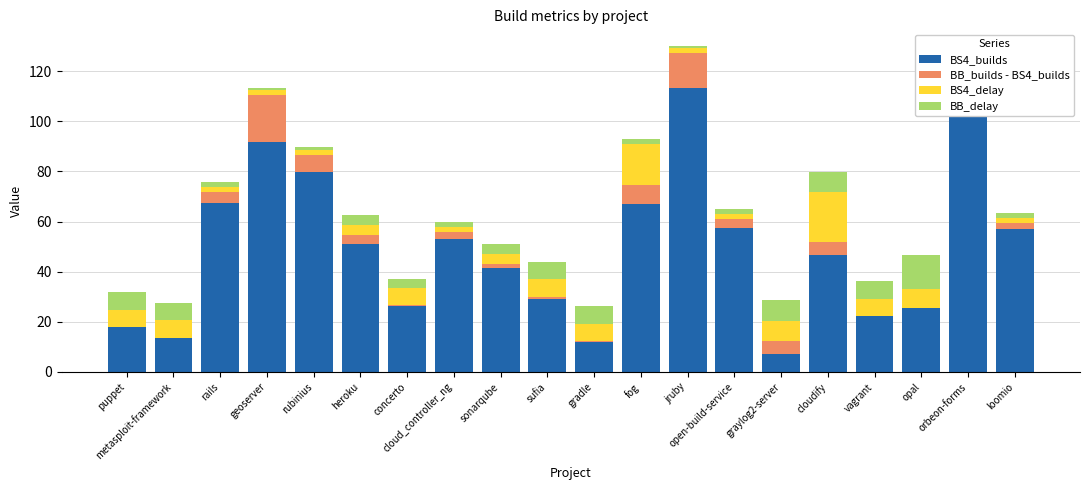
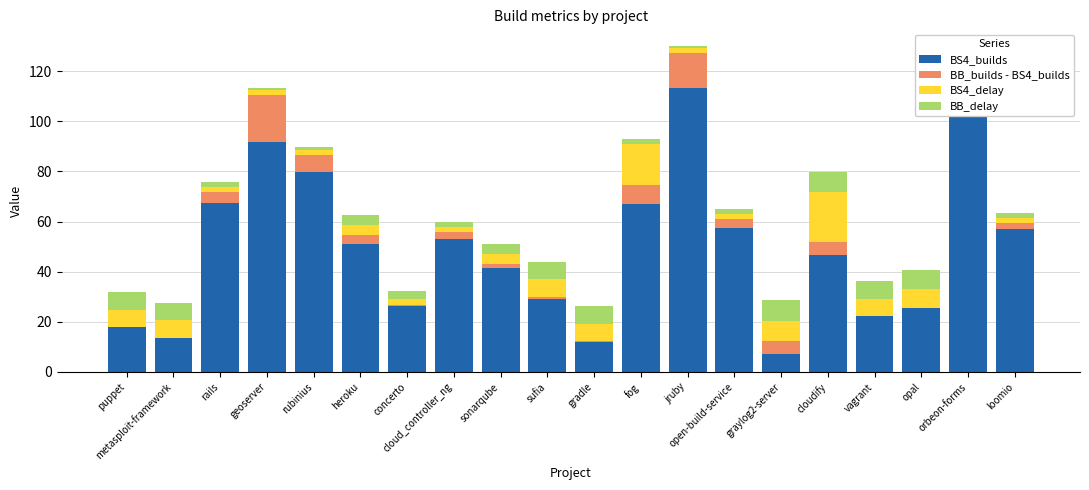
  {
    "BS4_builds": {
      "puppet": 18,
      "metasploit-framework": 13,
      "rails": 67,
      "geoserver": 92,
      "rubinius": 80,
      "heroku": 51,
      "concerto": 26,
      "cloud_controller_ng": 53,
      "sonarqube": 42,
      "sufia": 29,
      "gradle": 12,
      "fog": 67,
      "jruby": 113,
      "open-build-service": 58,
      "graylog2-server": 7,
      "cloudify": 47,
      "vagrant": 22,
      "opal": 25,
      "loomio": 57
    },
    "BS4_delay": {
      "puppet": 7,
      "metasploit-framework": 7,
      "rails": 2,
      "geoserver": 2,
      "rubinius": 2,
      "heroku": 4,
-     "concerto": 7,
+     "concerto": 3,
      "cloud_controller_ng": 2,
      "sonarqube": 4,
      "sufia": 7,
      "gradle": 7,
      "fog": 17,
      "jruby": 2,
      "open-build-service": 2,
      "graylog2-server": 8,
      "cloudify": 20,
      "vagrant": 7,
      "opal": 8,
      "loomio": 2
    },
    "BB_delay": {
      "puppet": 7,
      "metasploit-framework": 7,
      "rails": 2,
      "geoserver": 1,
      "rubinius": 1,
      "heroku": 4,
      "concerto": 3,
      "cloud_controller_ng": 2,
      "sonarqube": 4,
      "sufia": 7,
      "gradle": 7,
      "fog": 2,
      "jruby": 1,
      "open-build-service": 2,
      "graylog2-server": 8,
      "cloudify": 8,
      "vagrant": 7,
-     "opal": 14,
+     "opal": 8,
      "loomio": 2
    }
  }
